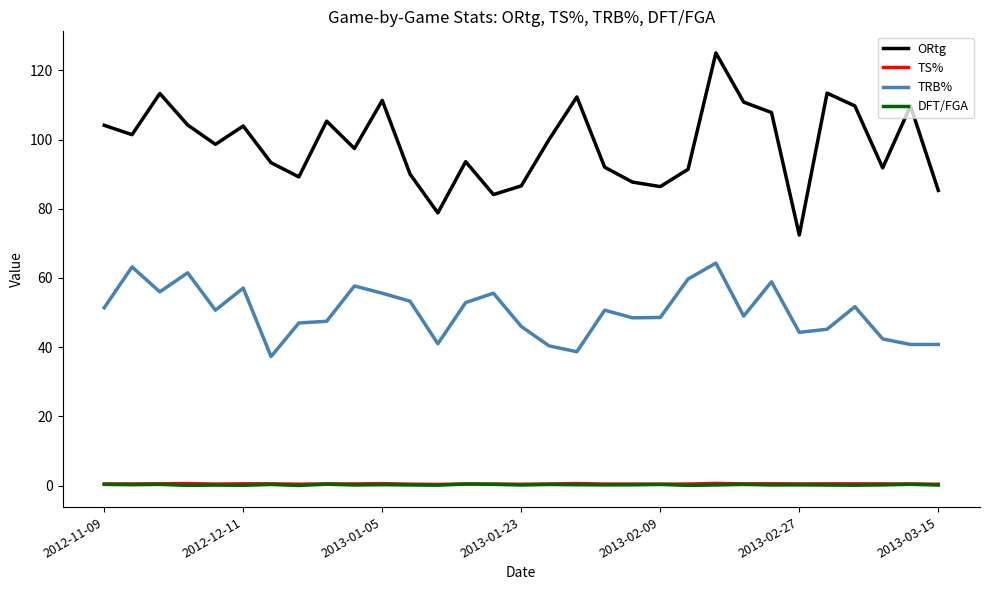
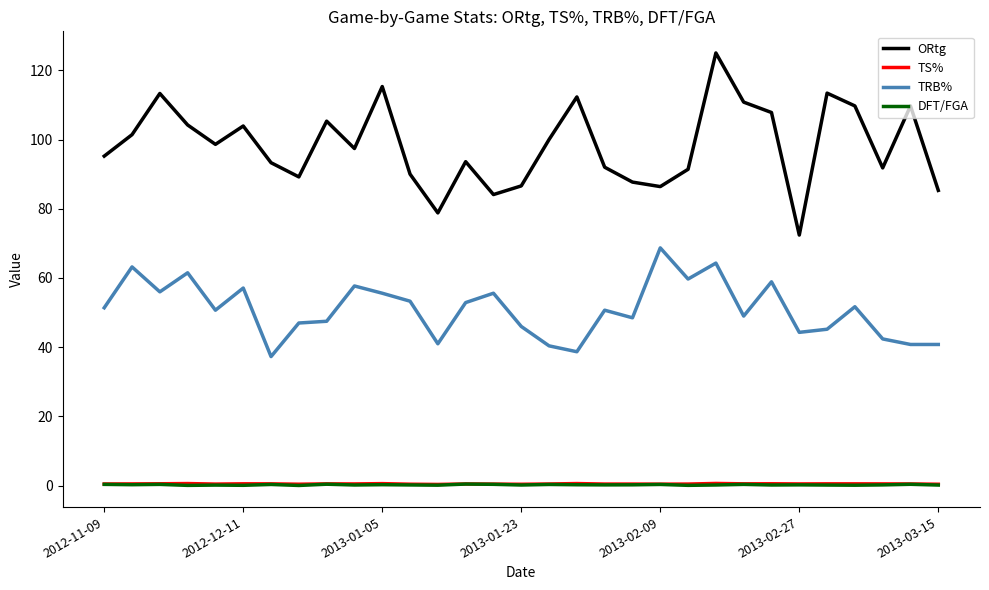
  {
    "ORtg": {
-     "2012-11-09": 104,
+     "2012-11-09": 95,
      "2012-12-11": 104,
-     "2013-01-05": 111,
+     "2013-01-05": 115,
      "2013-01-23": 87,
      "2013-02-09": 86,
      "2013-02-27": 72,
      "2013-03-15": 85
    },
    "TRB%": {
      "2012-11-09": 51,
      "2012-12-11": 57,
      "2013-01-05": 56,
      "2013-01-23": 46,
-     "2013-02-09": 49,
+     "2013-02-09": 69,
      "2013-02-27": 44,
      "2013-03-15": 41
    }
  }
